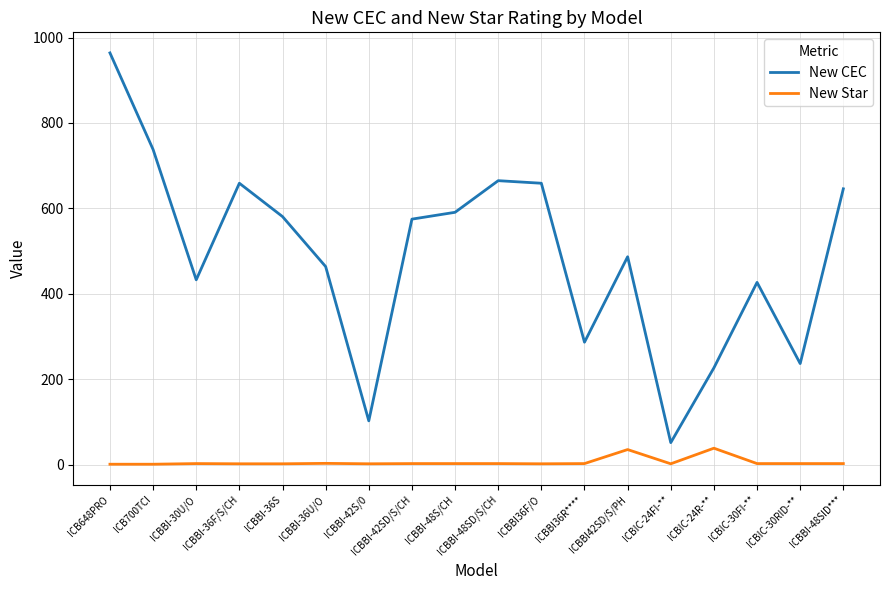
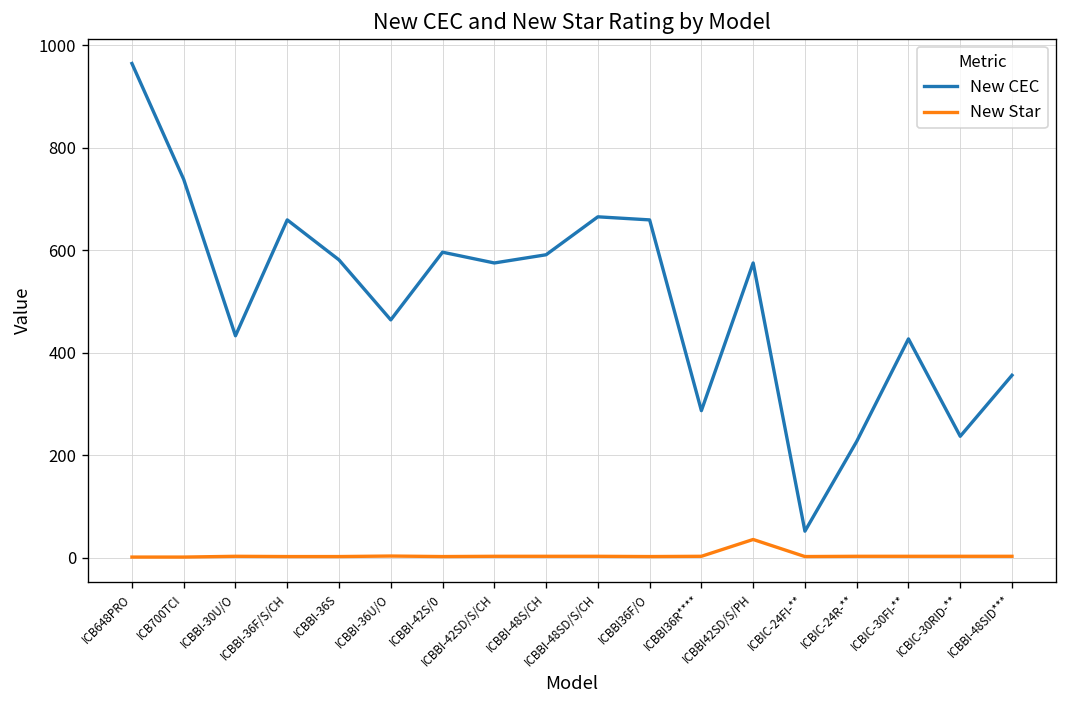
  {
    "New CEC": {
      "ICB648PRO": 960,
      "ICB700TCI": 740,
      "ICBBI-30U/O": 430,
      "ICBBI-36F/S/CH": 660,
      "ICBBI-36S": 580,
      "ICBBI-36U/O": 460,
-     "ICBBI-42S/0": 100,
+     "ICBBI-42S/0": 600,
      "ICBBI-42SD/S/CH": 580,
      "ICBBI-48S/CH": 590,
      "ICBBI-48SD/S/CH": 670,
      "ICBBI36F/O": 660,
      "ICBBI36R****": 290,
-     "ICBBI42SD/S/PH": 490,
+     "ICBBI42SD/S/PH": 580,
      "ICBIC-24FI-**": 50,
      "ICBIC-24R-**": 230,
      "ICBIC-30FI-**": 430,
      "ICBIC-30RID-**": 240,
-     "ICBBI-48SID***": 650
+     "ICBBI-48SID***": 360
    },
    "New Star": {
      "ICB648PRO": 0,
      "ICB700TCI": 0,
      "ICBBI-30U/O": 0,
      "ICBBI-36F/S/CH": 0,
      "ICBBI-36S": 0,
      "ICBBI-36U/O": 0,
      "ICBBI-42S/0": 0,
      "ICBBI-42SD/S/CH": 0,
      "ICBBI-48S/CH": 0,
      "ICBBI-48SD/S/CH": 0,
      "ICBBI36F/O": 0,
      "ICBBI36R****": 0,
      "ICBBI42SD/S/PH": 40,
      "ICBIC-24FI-**": 0,
-     "ICBIC-24R-**": 40,
+     "ICBIC-24R-**": 0,
      "ICBIC-30FI-**": 0,
      "ICBIC-30RID-**": 0,
      "ICBBI-48SID***": 0
    }
  }
